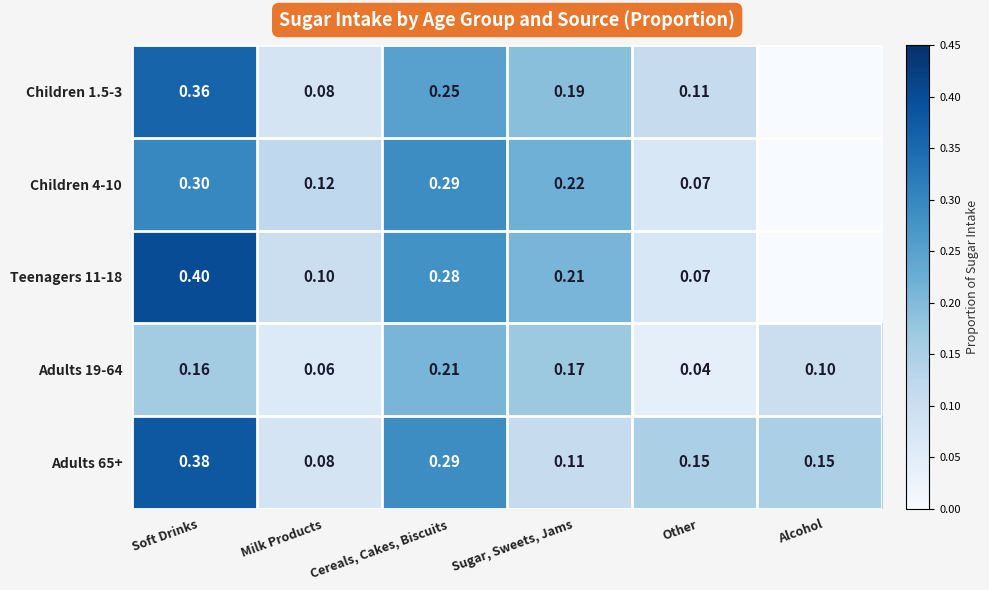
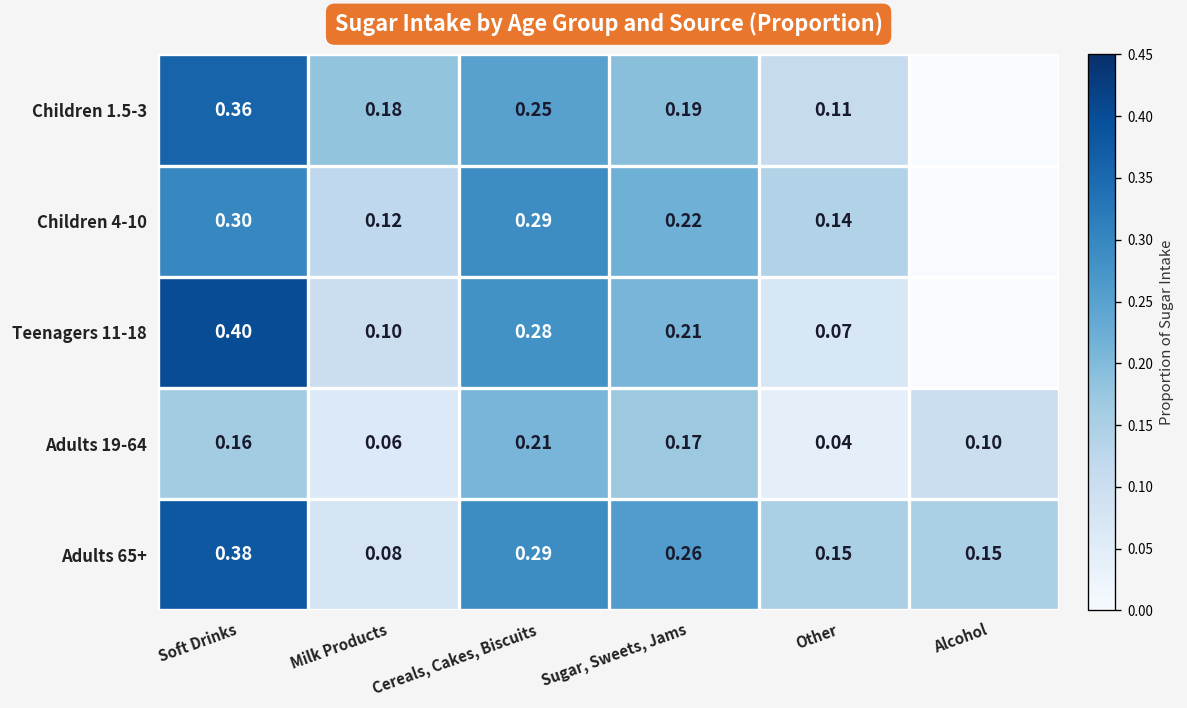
  {
    "Children 1.5-3": {
      "Soft Drinks": 0.36,
-     "Milk Products": 0.08,
+     "Milk Products": 0.18,
      "Cereals, Cakes, Biscuits": 0.25,
      "Sugar, Sweets, Jams": 0.19,
      "Other": 0.11
    },
    "Children 4-10": {
      "Soft Drinks": 0.30,
      "Milk Products": 0.12,
      "Cereals, Cakes, Biscuits": 0.29,
      "Sugar, Sweets, Jams": 0.22,
-     "Other": 0.07
+     "Other": 0.14
    },
    "Teenagers 11-18": {
      "Soft Drinks": 0.40,
      "Milk Products": 0.10,
      "Cereals, Cakes, Biscuits": 0.28,
      "Sugar, Sweets, Jams": 0.21,
      "Other": 0.07
    },
    "Adults 19-64": {
      "Soft Drinks": 0.16,
      "Milk Products": 0.06,
      "Cereals, Cakes, Biscuits": 0.21,
      "Sugar, Sweets, Jams": 0.17,
      "Other": 0.04,
      "Alcohol": 0.10
    },
    "Adults 65+": {
      "Soft Drinks": 0.38,
      "Milk Products": 0.08,
      "Cereals, Cakes, Biscuits": 0.29,
-     "Sugar, Sweets, Jams": 0.11,
+     "Sugar, Sweets, Jams": 0.26,
      "Other": 0.15,
      "Alcohol": 0.15
    }
  }
